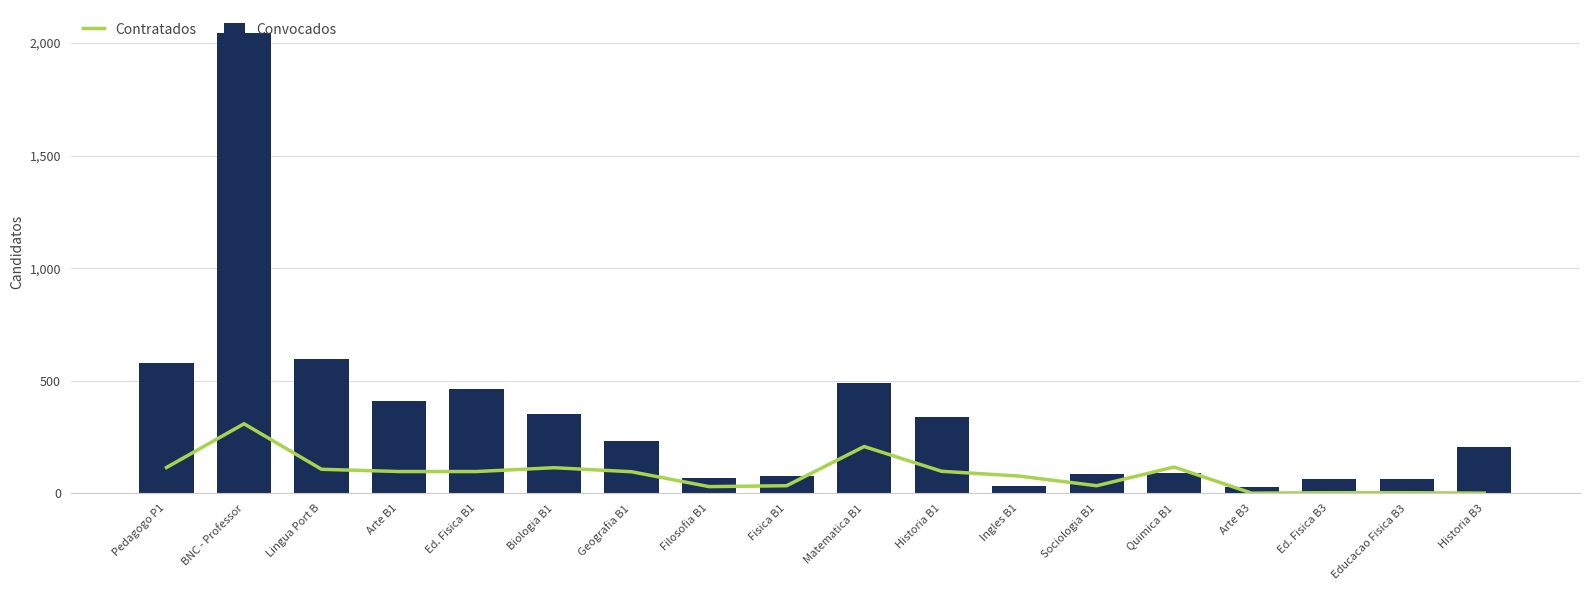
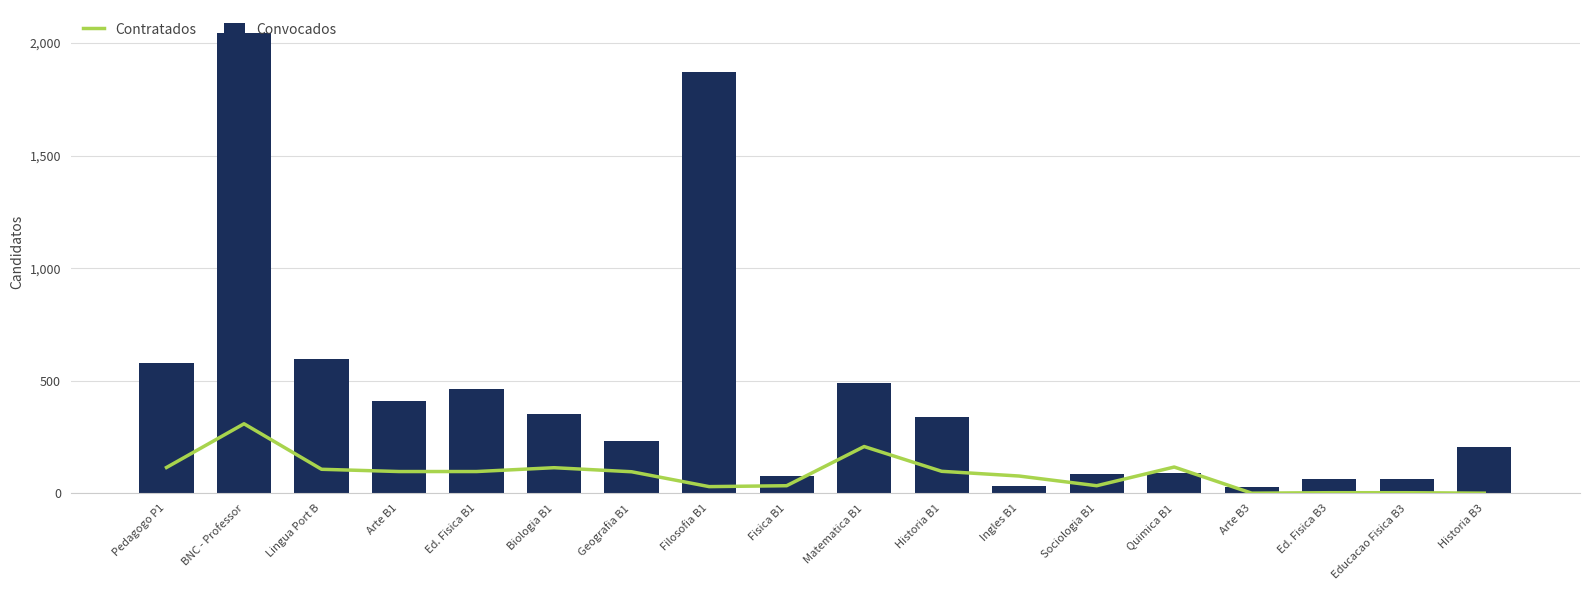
  {
    "Contratados": {
      "Pedagogo P1": "120",
      "BNC - Professor": "310",
      "Lingua Port B": "110",
      "Arte B1": "100",
      "Ed. Fisica B1": "100",
      "Biologia B1": "110",
      "Geografia B1": "100",
      "Filosofia B1": "30",
      "Fisica B1": "30",
      "Matematica B1": "210",
      "Historia B1": "100",
      "Ingles B1": "80",
      "Sociologia B1": "30",
      "Quimica B1": "120",
      "Arte B3": "0",
      "Ed. Fisica B3": "0",
      "Educacao Fisica B3": "0",
      "Historia B3": "0"
    },
    "Convocados": {
      "Pedagogo P1": "580",
      "BNC - Professor": "2,040",
      "Lingua Port B": "600",
      "Arte B1": "410",
      "Ed. Fisica B1": "460",
      "Biologia B1": "350",
      "Geografia B1": "230",
-     "Filosofia B1": "70",
+     "Filosofia B1": "1,870",
      "Fisica B1": "80",
      "Matematica B1": "490",
      "Historia B1": "340",
      "Ingles B1": "30",
      "Sociologia B1": "90",
      "Quimica B1": "90",
      "Arte B3": "30",
      "Ed. Fisica B3": "60",
      "Educacao Fisica B3": "60",
      "Historia B3": "210"
    }
  }
